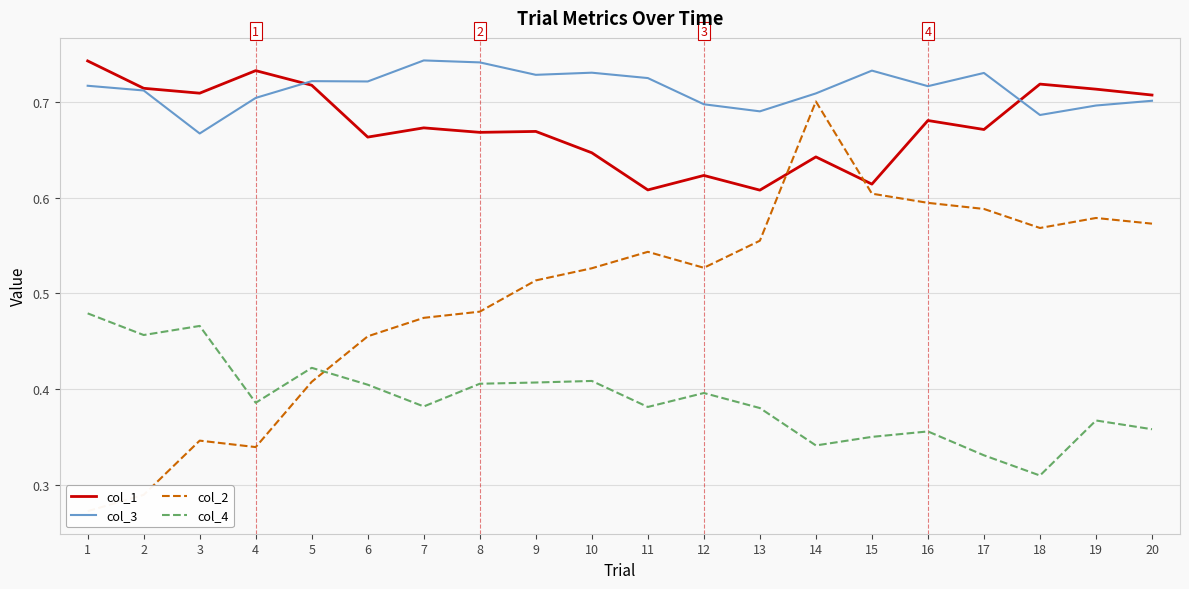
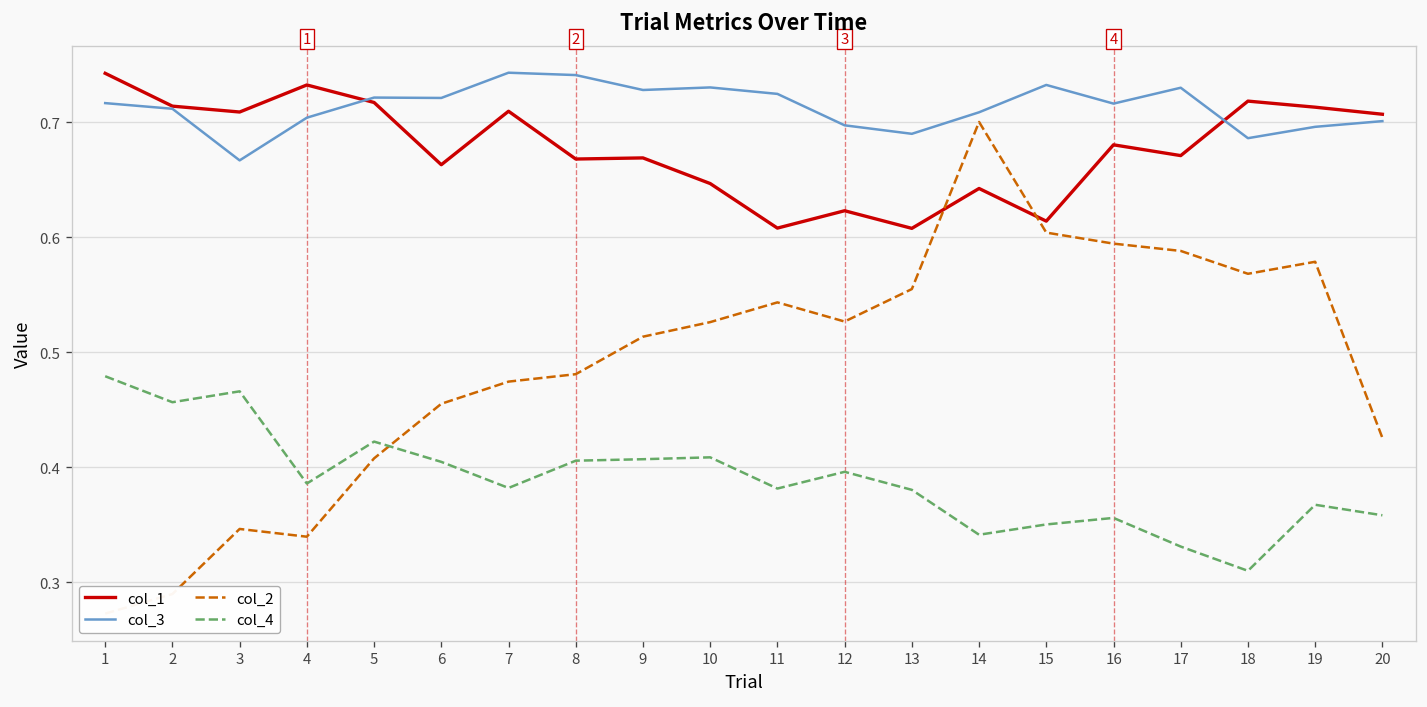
  {
    "col_1": {
      "1": 0.74,
      "3": 0.71,
      "5": 0.72,
      "6": 0.66,
-     "7": 0.67,
+     "7": 0.71,
      "8": 0.67,
      "9": 0.67,
      "10": 0.65,
      "11": 0.61,
      "12": 0.62,
      "13": 0.61,
      "14": 0.64,
      "15": 0.61,
      "16": 0.68,
      "17": 0.67,
      "18": 0.72,
      "19": 0.71,
      "20": 0.71
    },
    "col_3": {
      "1": 0.72,
      "3": 0.67,
      "4": 0.70,
      "5": 0.72,
      "6": 0.72,
      "7": 0.74,
      "9": 0.73,
      "10": 0.73,
      "11": 0.72,
      "12": 0.70,
      "13": 0.69,
      "14": 0.71,
      "15": 0.73,
      "16": 0.72,
      "17": 0.73,
      "18": 0.69,
      "19": 0.70,
      "20": 0.70
    },
    "col_2": {
      "3": 0.35,
      "4": 0.34,
      "5": 0.41,
      "6": 0.46,
      "7": 0.47,
      "8": 0.48,
      "9": 0.51,
      "10": 0.53,
      "11": 0.54,
      "12": 0.53,
      "13": 0.55,
      "14": 0.70,
      "15": 0.60,
      "16": 0.59,
      "17": 0.59,
      "18": 0.57,
      "19": 0.58,
-     "20": 0.57
+     "20": 0.43
    },
    "col_4": {
      "1": 0.48,
      "2": 0.46,
      "3": 0.47,
      "4": 0.39,
      "5": 0.42,
      "6": 0.40,
      "7": 0.38,
      "8": 0.41,
      "9": 0.41,
      "10": 0.41,
      "11": 0.38,
      "12": 0.40,
      "13": 0.38,
      "14": 0.34,
      "15": 0.35,
      "16": 0.36,
      "17": 0.33,
      "18": 0.31,
      "19": 0.37,
      "20": 0.36
    }
  }
